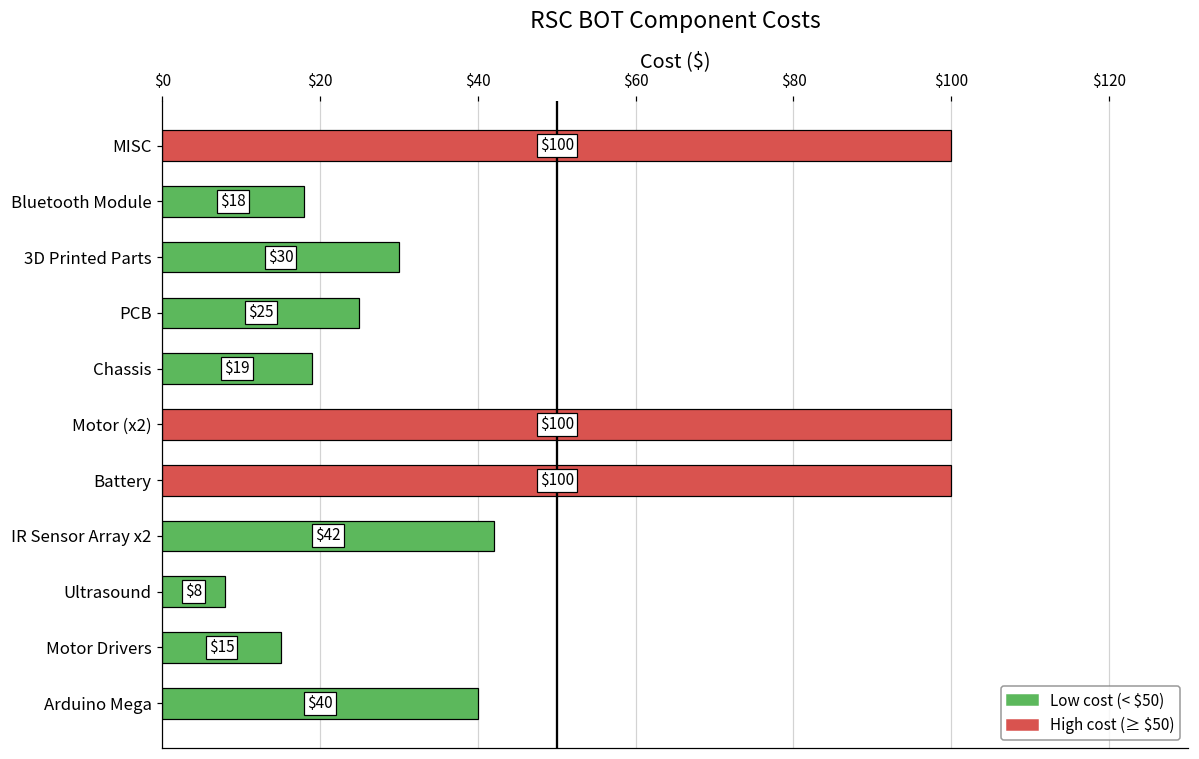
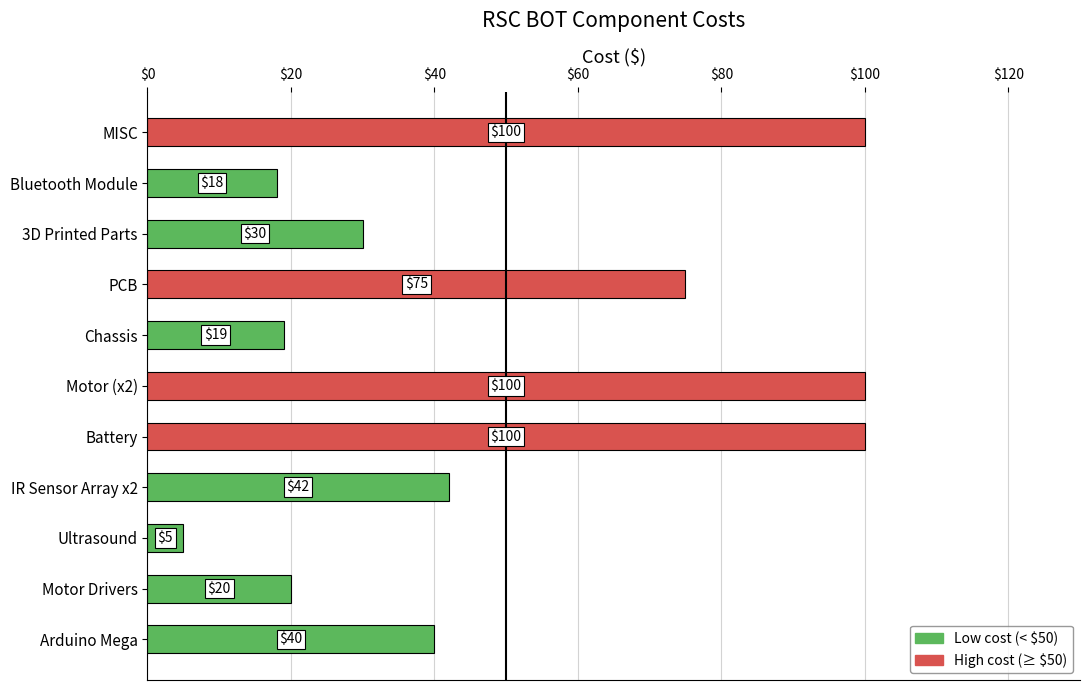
  {
-   "PCB": "$25",
-   "Ultrasound": "$8",
-   "Motor Drivers": "$15"
+   "PCB": "$75",
+   "Ultrasound": "$5",
+   "Motor Drivers": "$20"
  }
